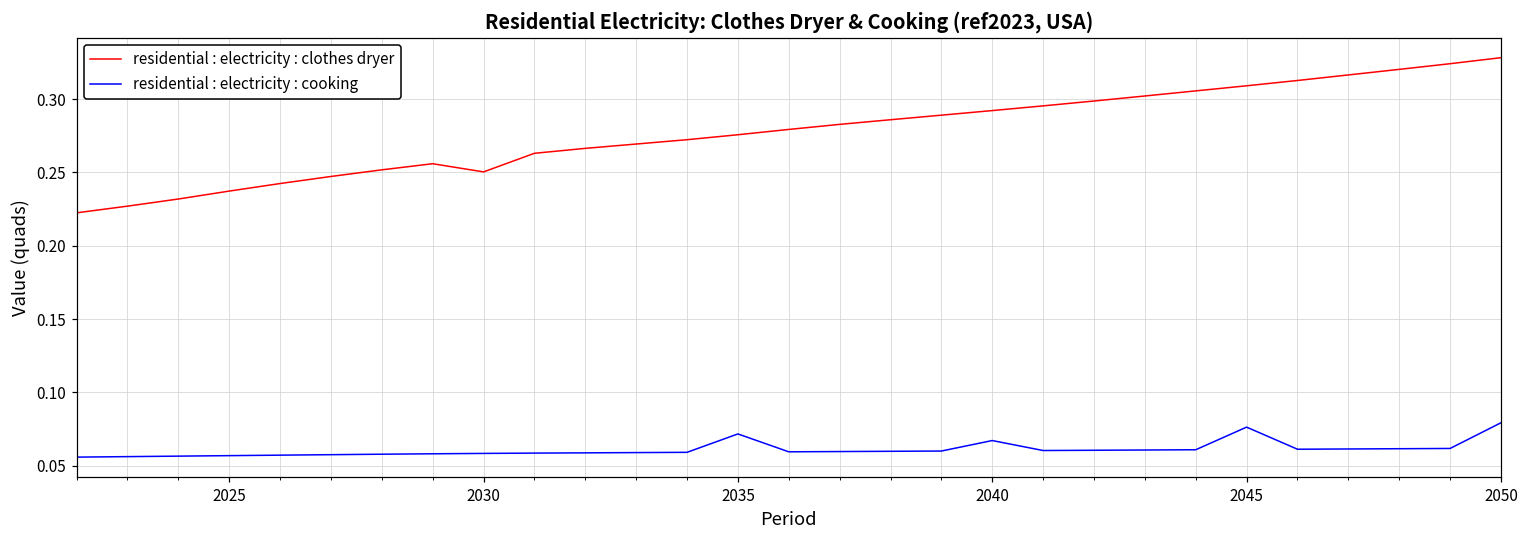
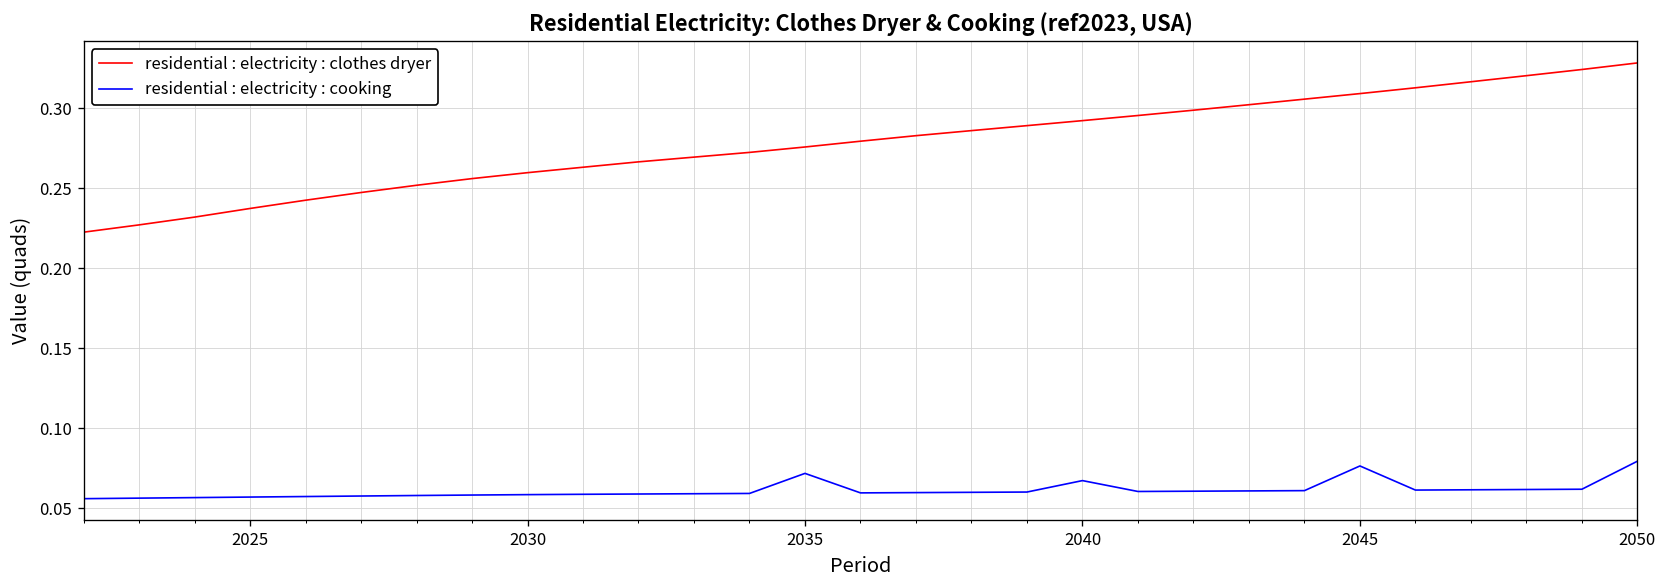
  {
    "residential : electricity : clothes dryer": {
      "2025": 0.237,
-     "2030": 0.250,
+     "2030": 0.260,
      "2035": 0.276,
      "2040": 0.292,
      "2045": 0.309,
      "2050": 0.328
    },
    "residential : electricity : cooking": {
      "2025": 0.057,
      "2030": 0.058,
      "2035": 0.072,
      "2040": 0.067,
      "2045": 0.076,
      "2050": 0.079
    }
  }
